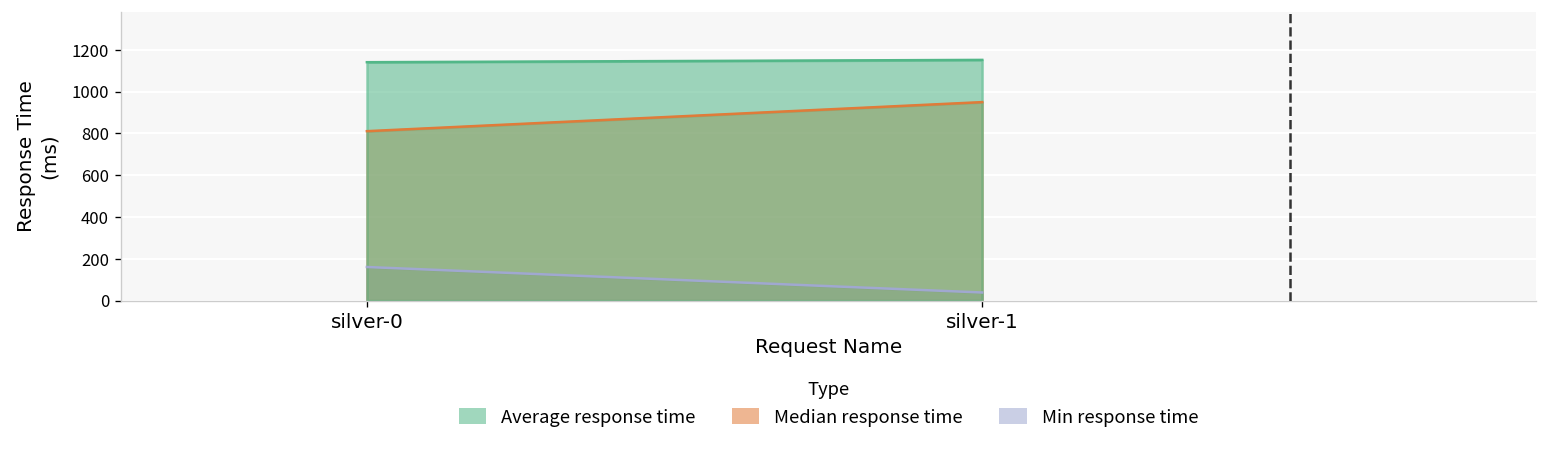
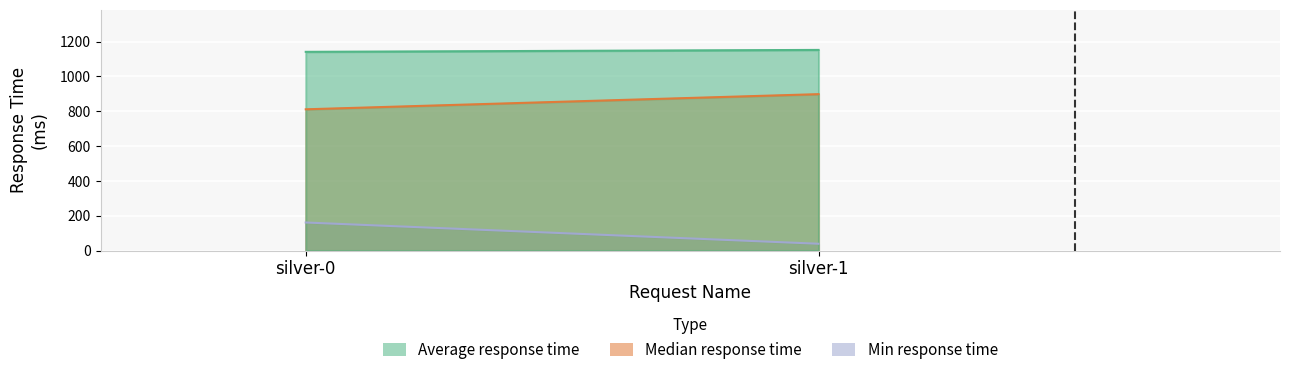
  {
    "Min response time": {
      "silver-0": 160,
      "silver-1": 40
    },
    "Median response time": {
      "silver-0": 810,
-     "silver-1": 950
+     "silver-1": 900
    },
    "Average response time": {
      "silver-0": 1140,
      "silver-1": 1150
    }
  }
